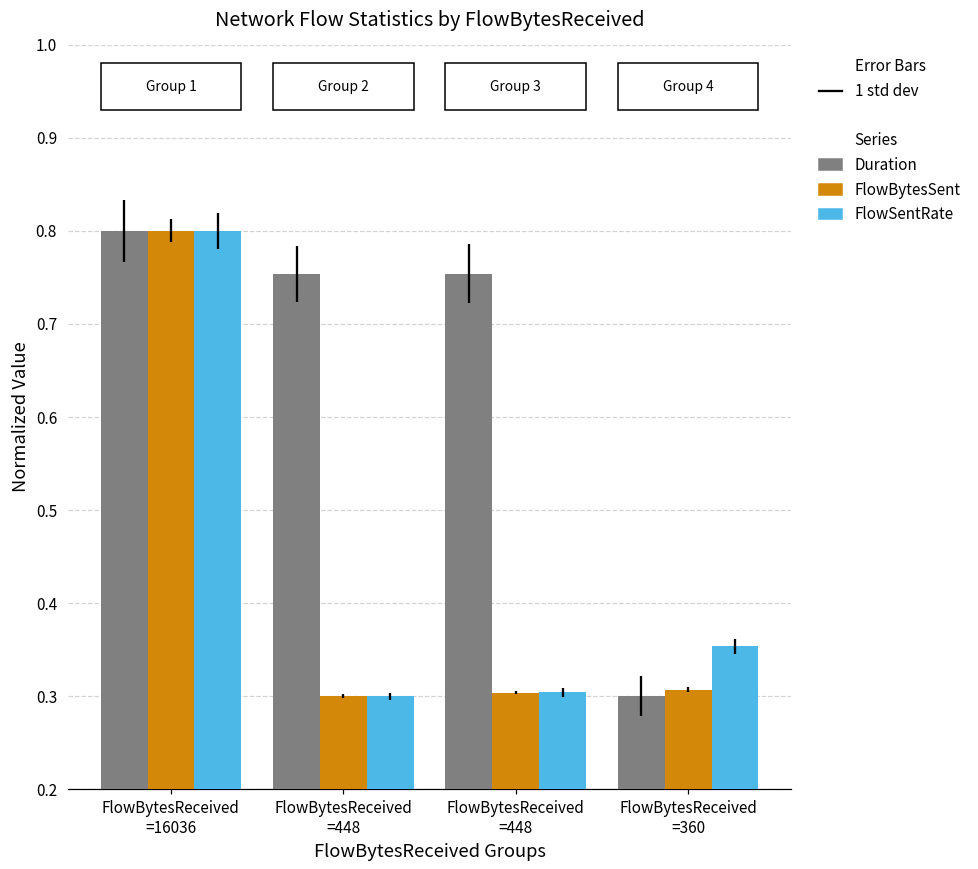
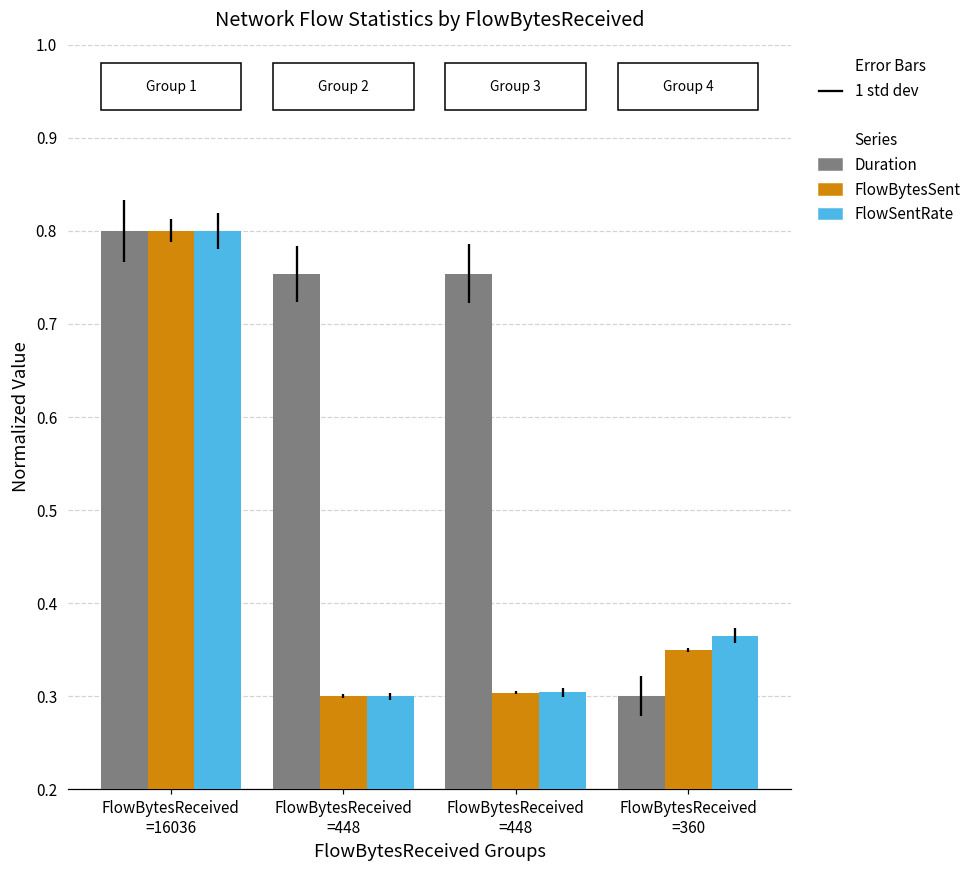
  {
    "Duration": {
      "FlowBytesReceived =16036": 0.80,
      "FlowBytesReceived =360": 0.30
    },
    "FlowBytesSent": {
      "FlowBytesReceived =16036": 0.80,
-     "FlowBytesReceived =360": 0.31
+     "FlowBytesReceived =360": 0.35
    },
    "FlowSentRate": {
      "FlowBytesReceived =16036": 0.80,
-     "FlowBytesReceived =360": 0.35
+     "FlowBytesReceived =360": 0.36
    }
  }
